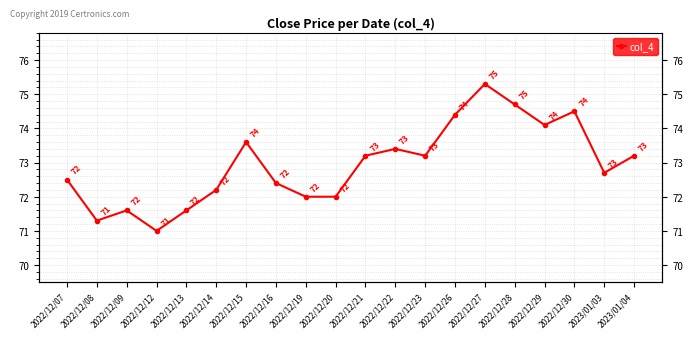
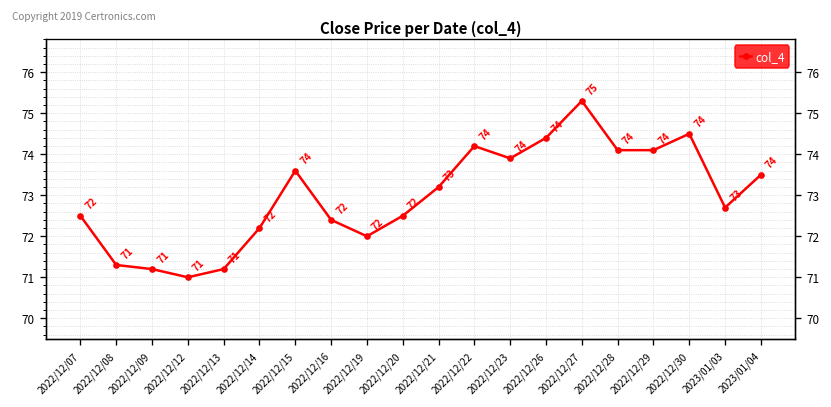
  {
    "2022/12/07": 72,
    "2022/12/08": 71,
-   "2022/12/09": 72,
+   "2022/12/09": 71,
    "2022/12/12": 71,
-   "2022/12/13": 72,
+   "2022/12/13": 71,
    "2022/12/14": 72,
    "2022/12/15": 74,
    "2022/12/16": 72,
    "2022/12/19": 72,
-   "2022/12/20": 72.0,
+   "2022/12/20": 72.5,
    "2022/12/21": 73,
-   "2022/12/22": 73,
-   "2022/12/23": 73,
+   "2022/12/22": 74,
+   "2022/12/23": 74,
    "2022/12/26": 74,
    "2022/12/27": 75,
-   "2022/12/28": 75,
+   "2022/12/28": 74,
    "2022/12/29": 74,
    "2022/12/30": 74,
    "2023/01/03": 73,
-   "2023/01/04": 73
+   "2023/01/04": 74
  }
